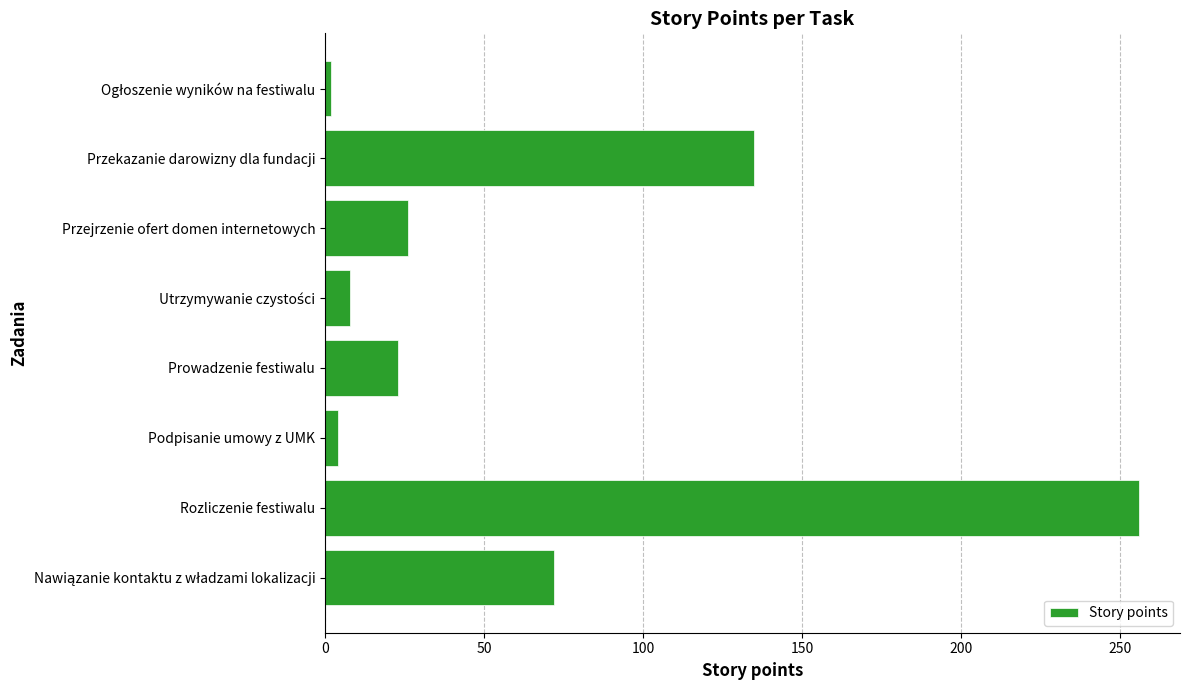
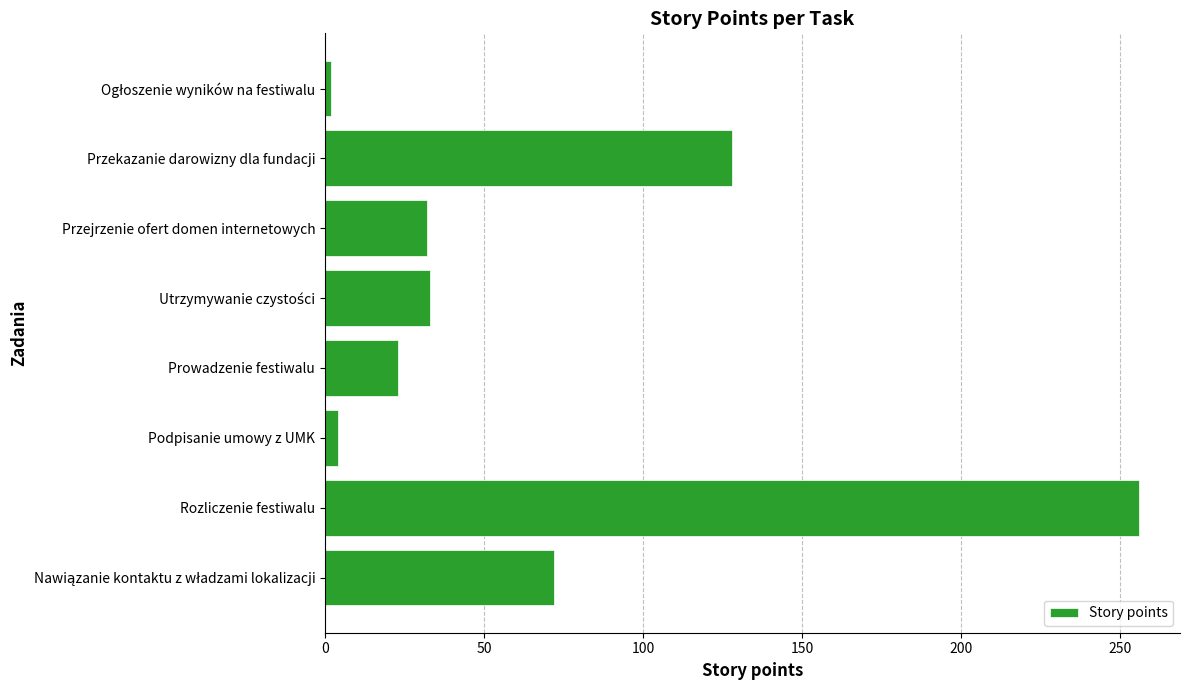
  {
    "Ogłoszenie wyników na festiwalu": 2,
-   "Przekazanie darowizny dla fundacji": 135,
-   "Przejrzenie ofert domen internetowych": 26,
-   "Utrzymywanie czystości": 8,
+   "Przekazanie darowizny dla fundacji": 128,
+   "Przejrzenie ofert domen internetowych": 32,
+   "Utrzymywanie czystości": 33,
    "Prowadzenie festiwalu": 23,
    "Podpisanie umowy z UMK": 4,
    "Rozliczenie festiwalu": 256,
    "Nawiązanie kontaktu z władzami lokalizacji": 72
  }
